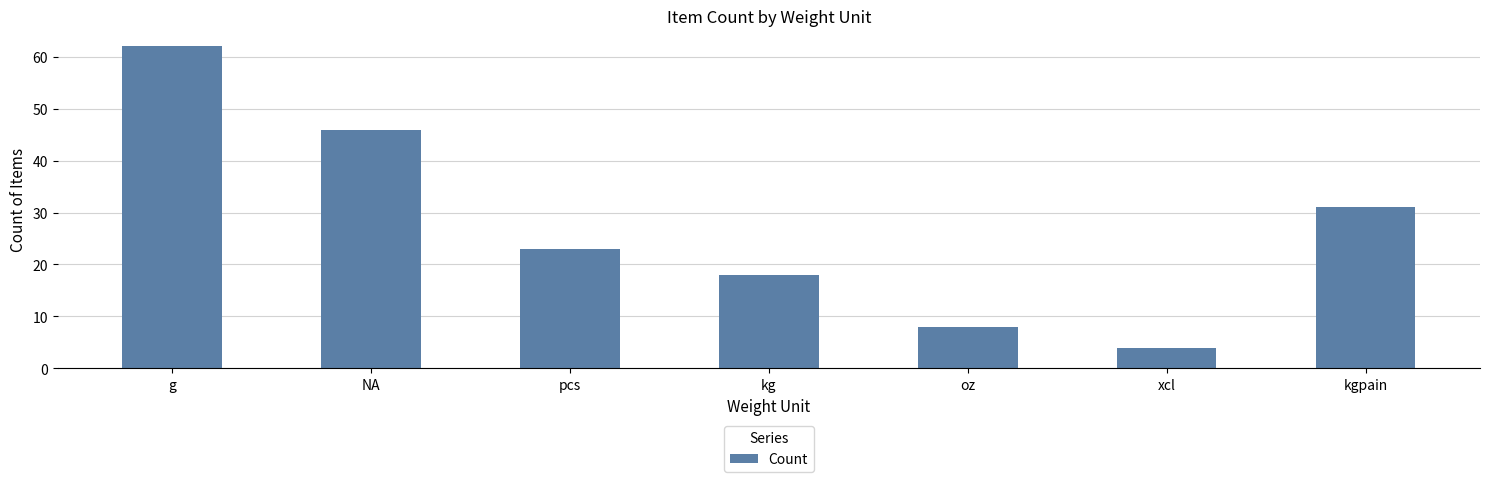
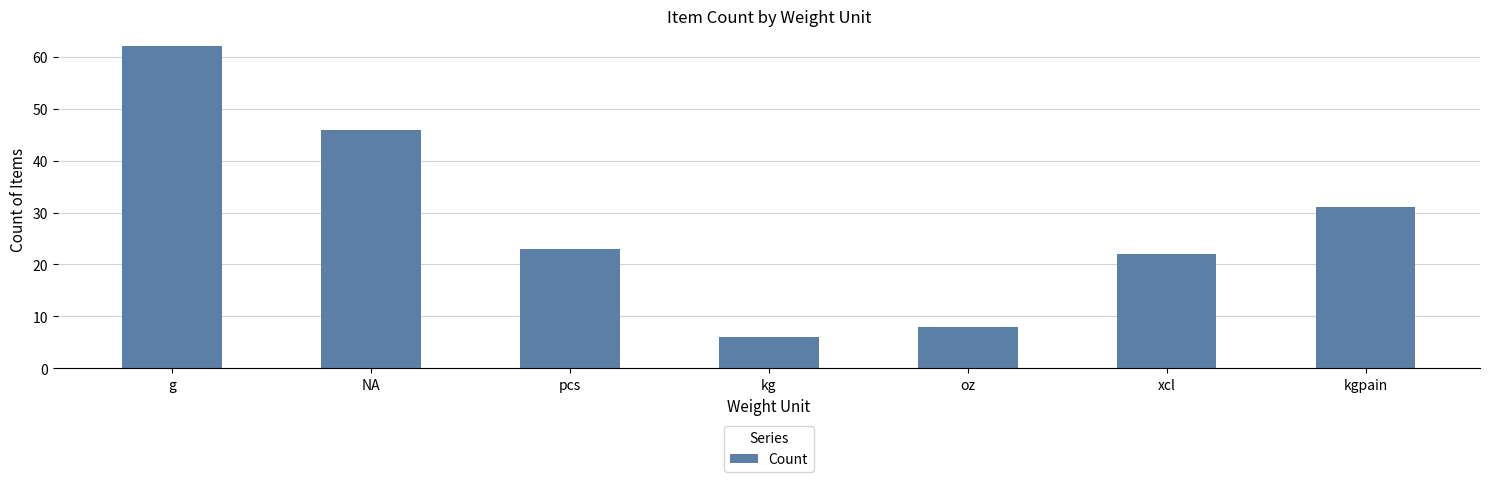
  {
    "g": 62,
    "NA": 46,
    "pcs": 23,
-   "kg": 18,
+   "kg": 6,
    "oz": 8,
-   "xcl": 4,
+   "xcl": 22,
    "kgpain": 31
  }
